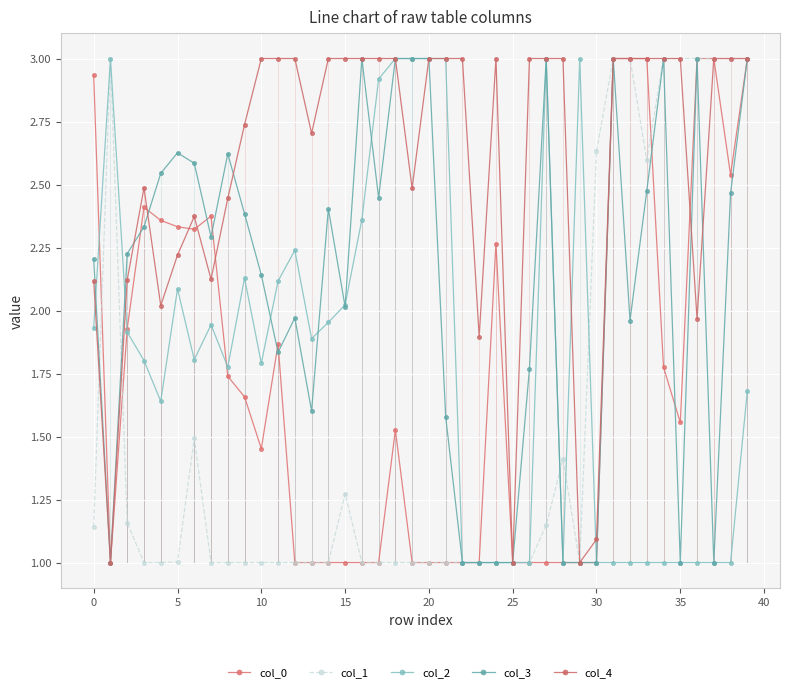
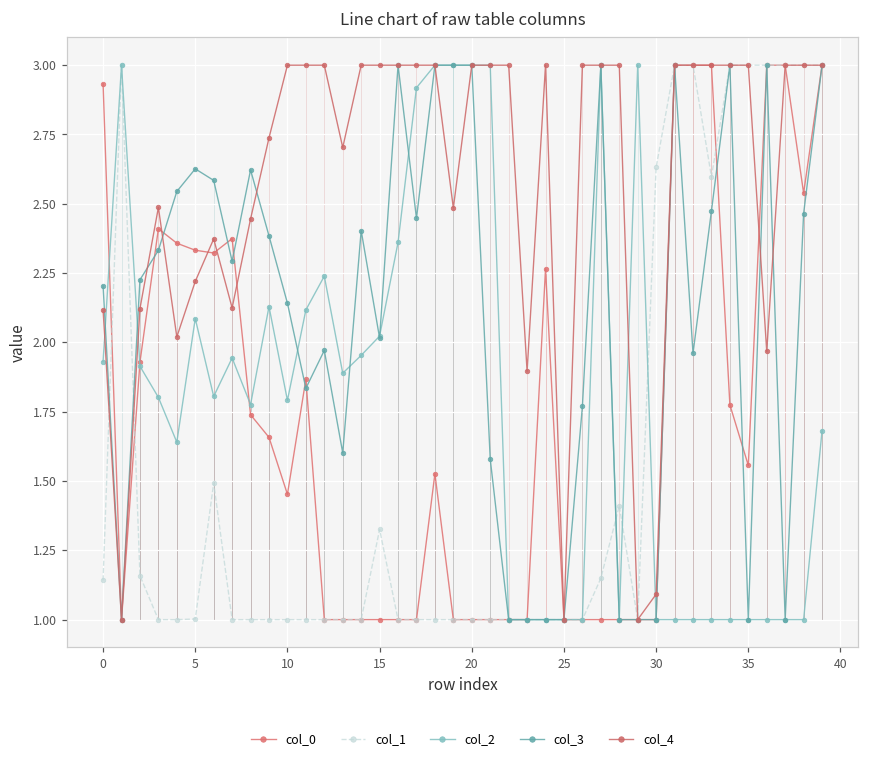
  {
    "col_1": {
      "0": 1.14,
      "5": 1.00,
      "10": 1.00,
-     "15": 1.27,
+     "15": 1.33,
      "30": 2.63
    }
  }
